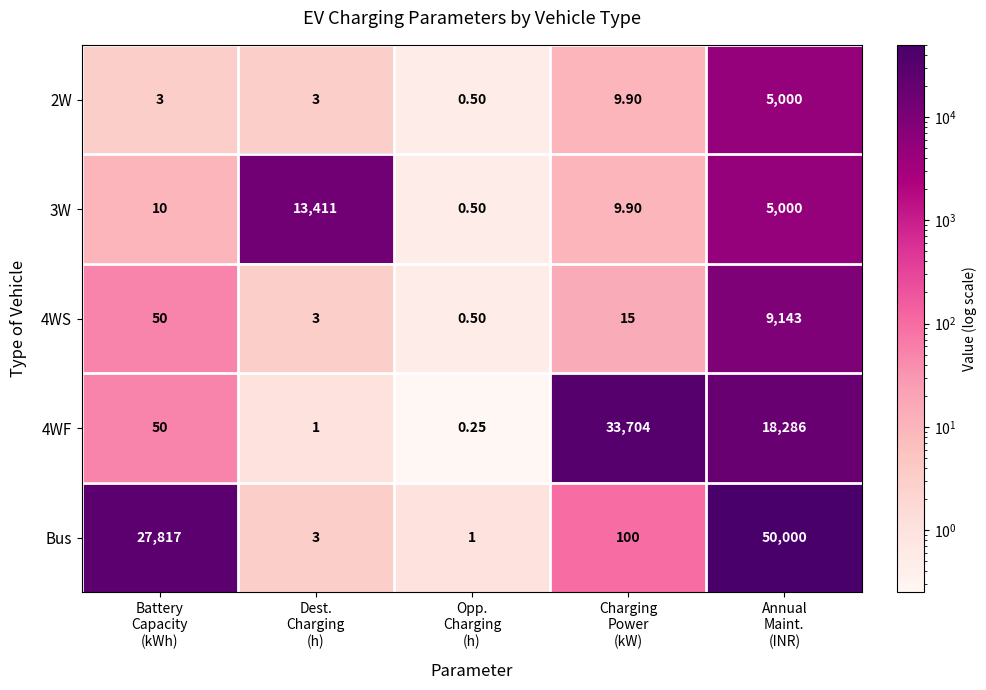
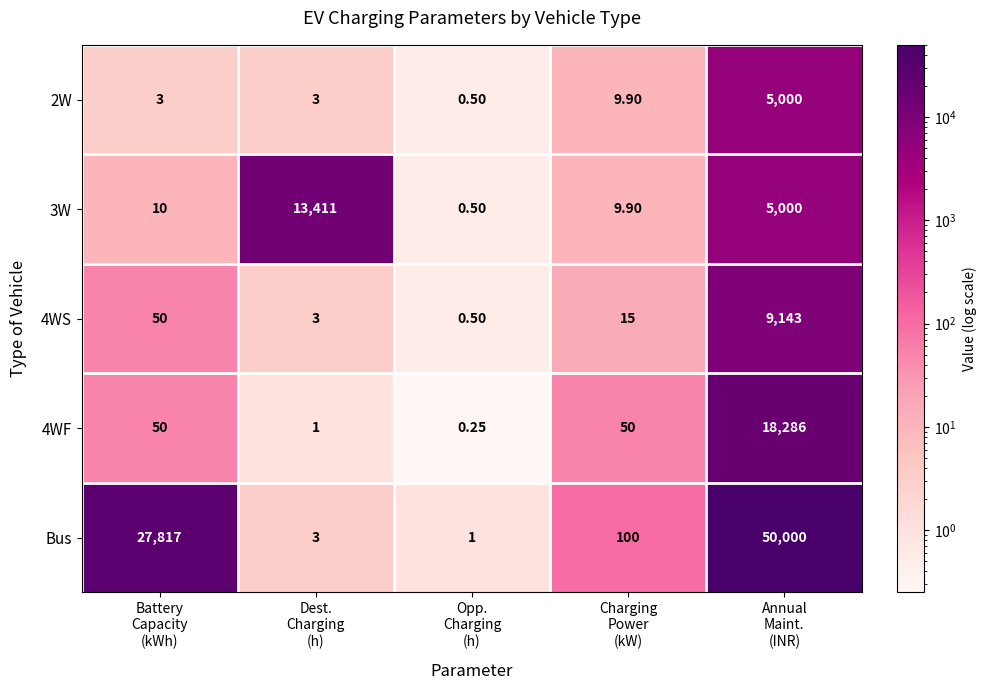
  {
    "2W": {
      "Battery Capacity (kWh)": "3",
      "Dest. Charging (h)": "3",
      "Opp. Charging (h)": "0.50",
      "Charging Power (kW)": "9.90",
      "Annual Maint. (INR)": "5,000"
    },
    "3W": {
      "Battery Capacity (kWh)": "10",
      "Dest. Charging (h)": "13,411",
      "Opp. Charging (h)": "0.50",
      "Charging Power (kW)": "9.90",
      "Annual Maint. (INR)": "5,000"
    },
    "4WS": {
      "Battery Capacity (kWh)": "50",
      "Dest. Charging (h)": "3",
      "Opp. Charging (h)": "0.50",
      "Charging Power (kW)": "15",
      "Annual Maint. (INR)": "9,143"
    },
    "4WF": {
      "Battery Capacity (kWh)": "50",
      "Dest. Charging (h)": "1",
      "Opp. Charging (h)": "0.25",
-     "Charging Power (kW)": "33,704",
+     "Charging Power (kW)": "50",
      "Annual Maint. (INR)": "18,286"
    },
    "Bus": {
      "Battery Capacity (kWh)": "27,817",
      "Dest. Charging (h)": "3",
      "Opp. Charging (h)": "1",
      "Charging Power (kW)": "100",
      "Annual Maint. (INR)": "50,000"
    }
  }
